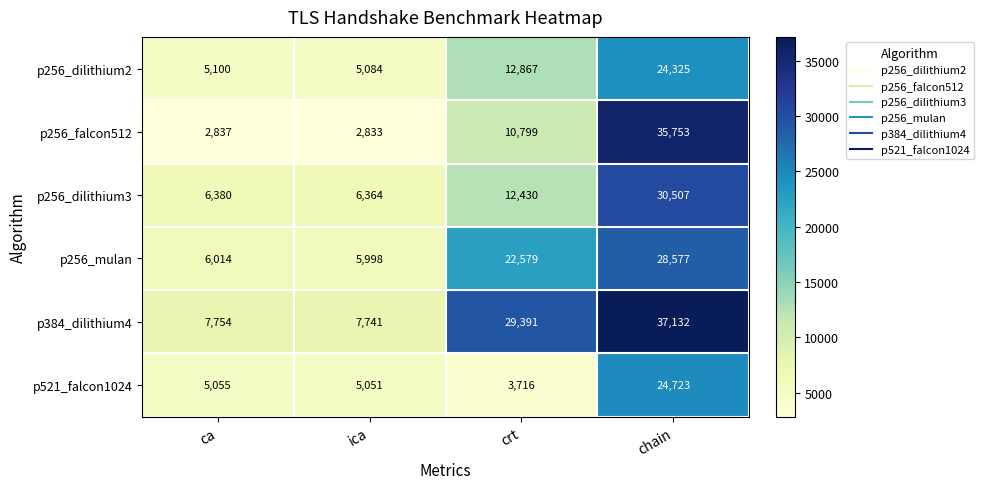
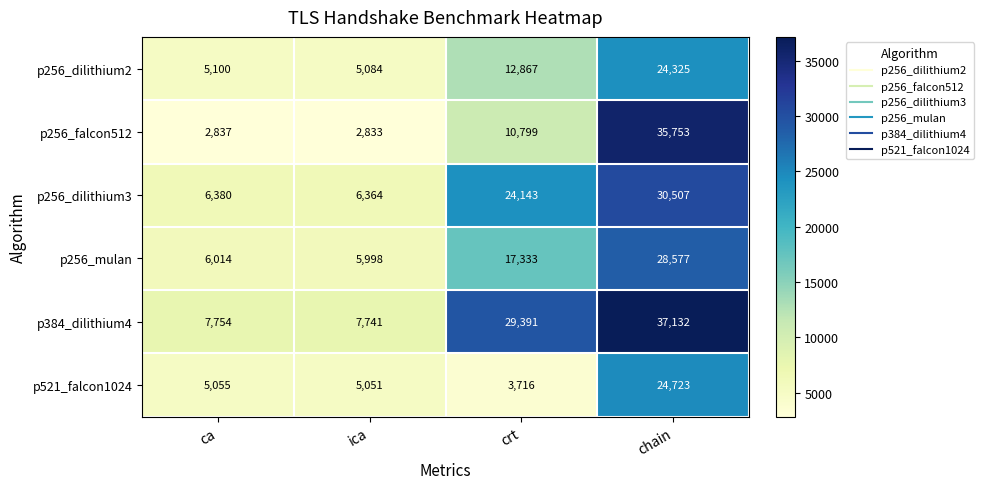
  {
    "p256_dilithium2": {
      "ca": "5,100",
      "ica": "5,084",
      "crt": "12,867",
      "chain": "24,325"
    },
    "p256_falcon512": {
      "ca": "2,837",
      "ica": "2,833",
      "crt": "10,799",
      "chain": "35,753"
    },
    "p256_dilithium3": {
      "ca": "6,380",
      "ica": "6,364",
-     "crt": "12,430",
+     "crt": "24,143",
      "chain": "30,507"
    },
    "p256_mulan": {
      "ca": "6,014",
      "ica": "5,998",
-     "crt": "22,579",
+     "crt": "17,333",
      "chain": "28,577"
    },
    "p384_dilithium4": {
      "ca": "7,754",
      "ica": "7,741",
      "crt": "29,391",
      "chain": "37,132"
    },
    "p521_falcon1024": {
      "ca": "5,055",
      "ica": "5,051",
      "crt": "3,716",
      "chain": "24,723"
    }
  }
